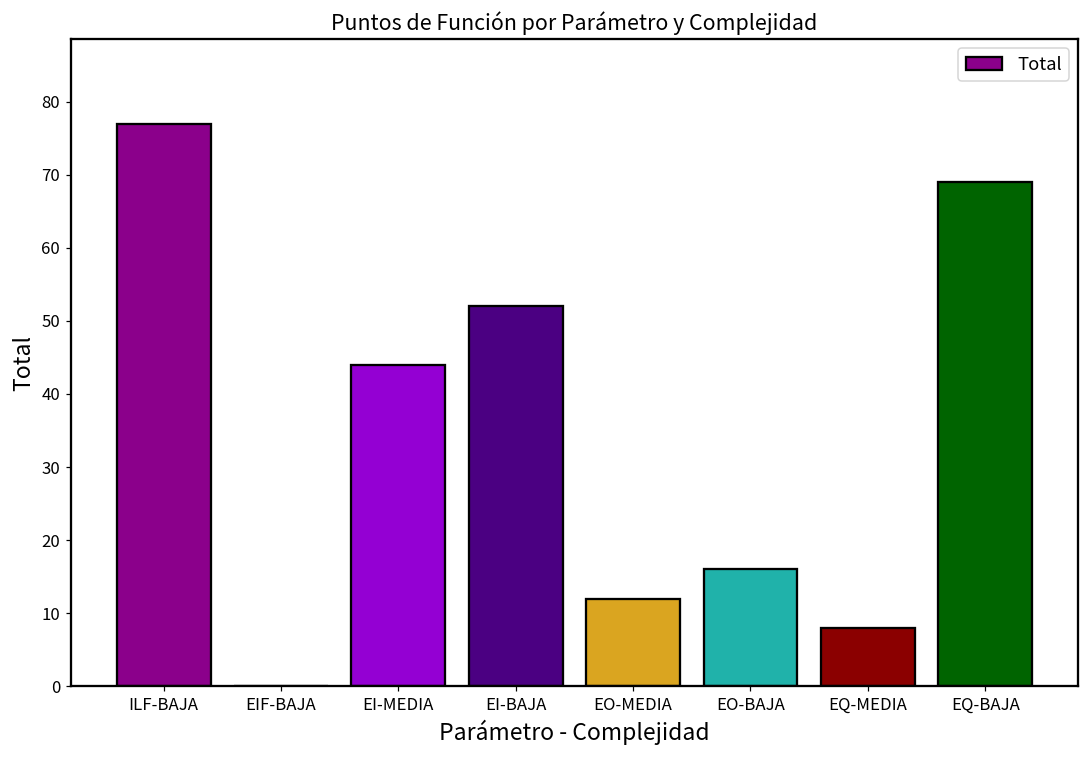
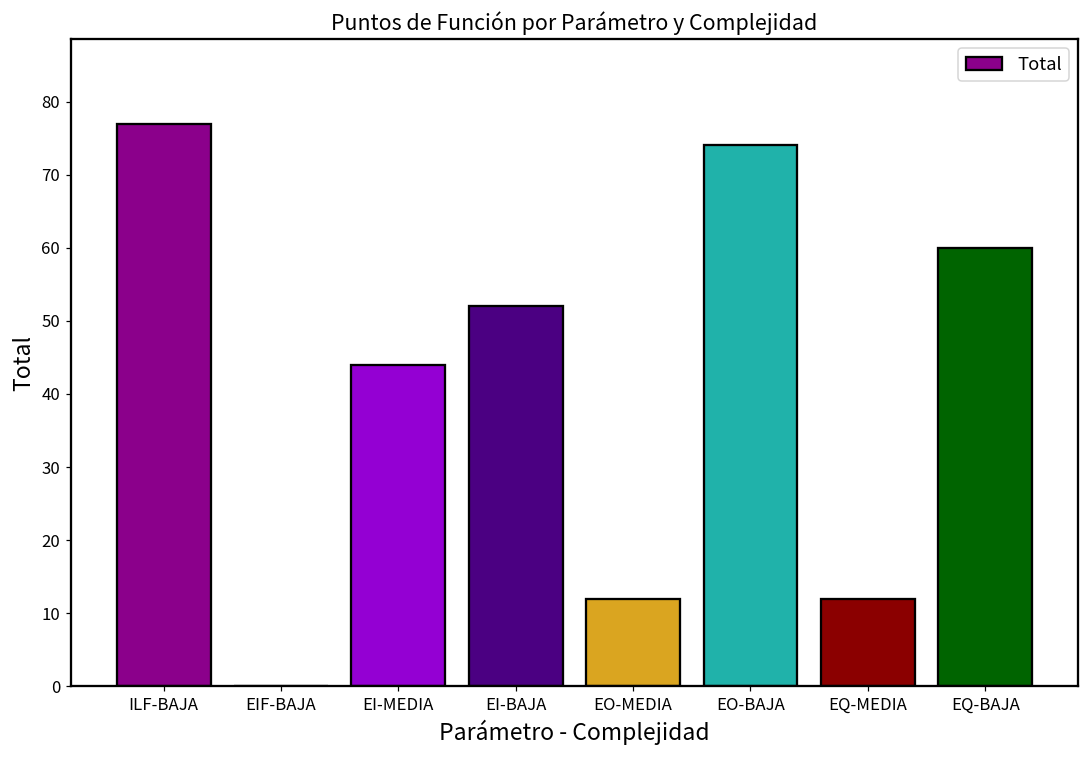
  {
    "ILF-BAJA": 77,
    "EIF-BAJA": 0,
    "EI-MEDIA": 44,
    "EI-BAJA": 52,
    "EO-MEDIA": 12,
-   "EO-BAJA": 16,
-   "EQ-MEDIA": 8,
-   "EQ-BAJA": 69
+   "EO-BAJA": 74,
+   "EQ-MEDIA": 12,
+   "EQ-BAJA": 60
  }
